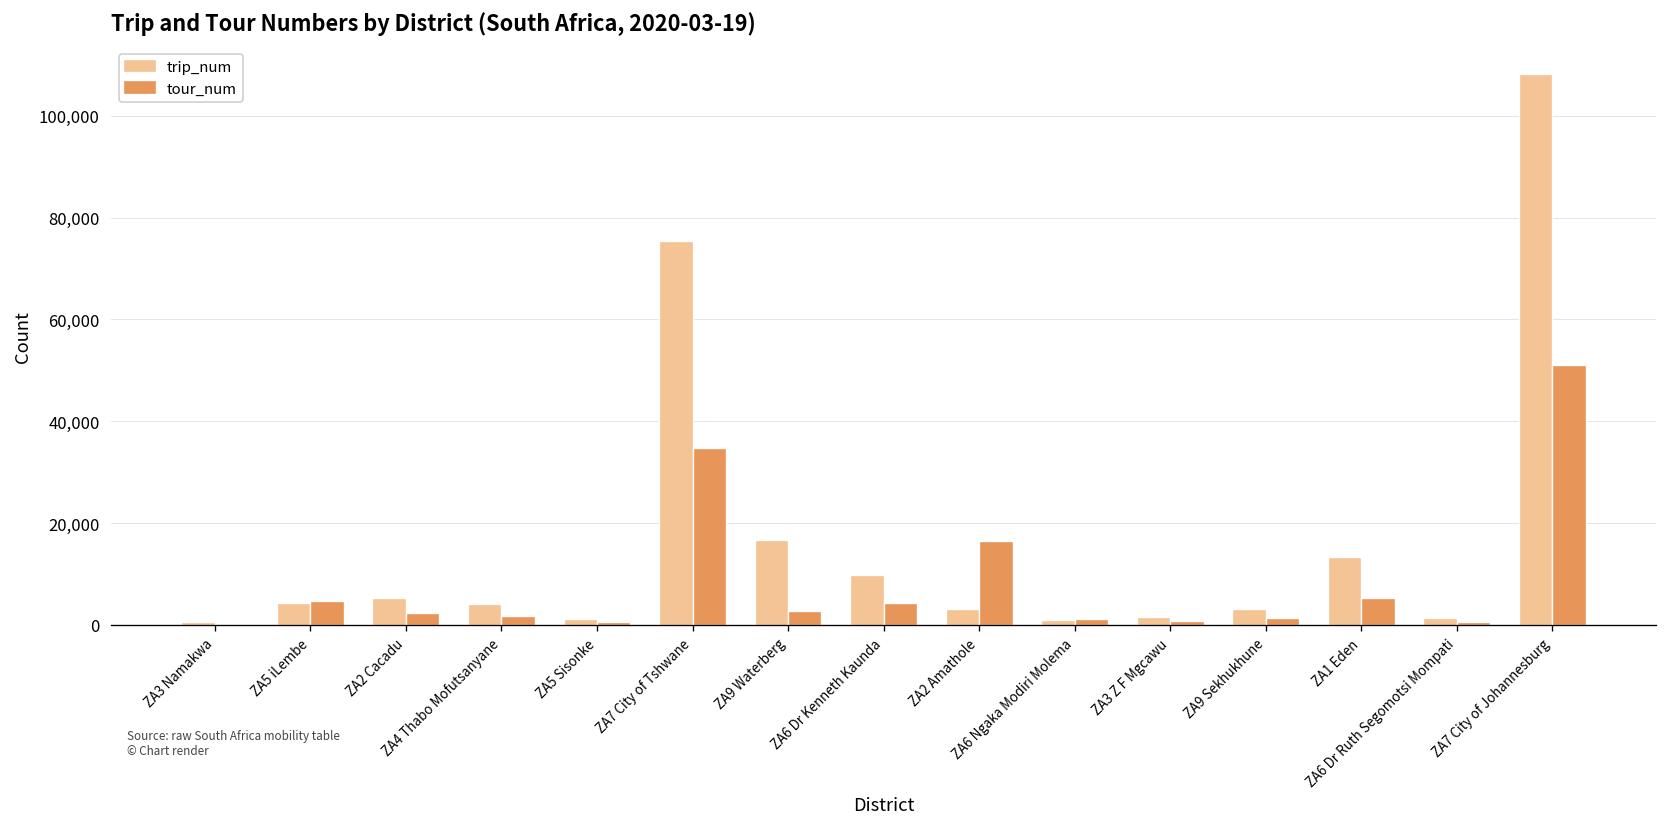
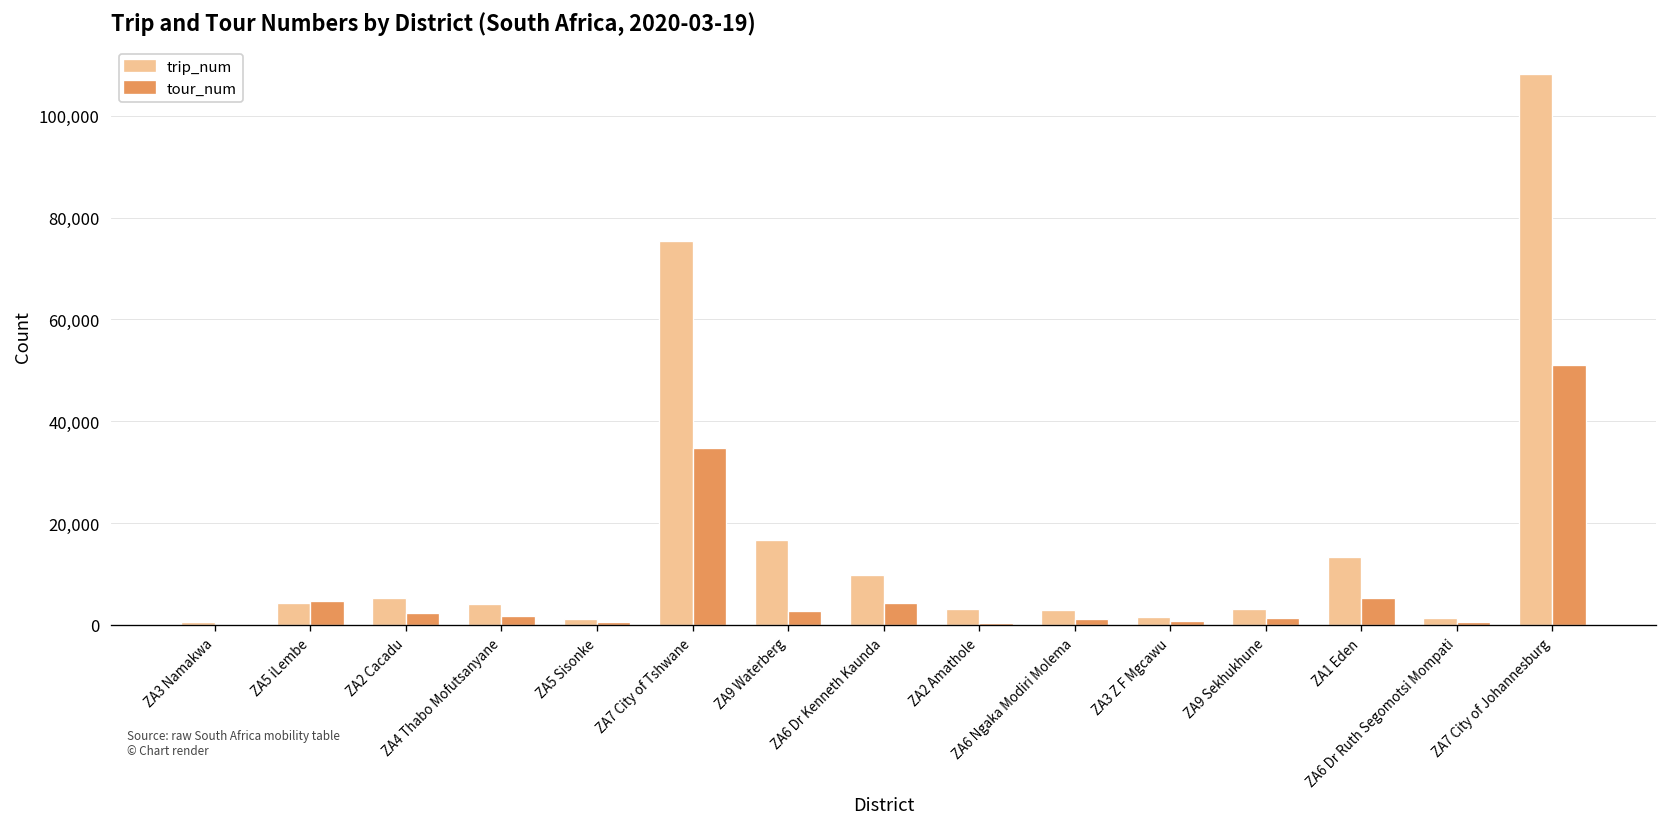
  {
    "trip_num": {
      "ZA5 iLembe": "4,000",
      "ZA2 Cacadu": "5,000",
      "ZA4 Thabo Mofutsanyane": "4,000",
      "ZA5 Sisonke": "1,000",
      "ZA7 City of Tshwane": "75,000",
      "ZA9 Waterberg": "17,000",
      "ZA6 Dr Kenneth Kaunda": "10,000",
      "ZA2 Amathole": "3,000",
-     "ZA6 Ngaka Modiri Molema": "1,000",
+     "ZA6 Ngaka Modiri Molema": "3,000",
      "ZA3 Z F Mgcawu": "2,000",
      "ZA9 Sekhukhune": "3,000",
      "ZA1 Eden": "13,000",
      "ZA6 Dr Ruth Segomotsi Mompati": "1,000",
      "ZA7 City of Johannesburg": "108,000"
    },
    "tour_num": {
      "ZA5 iLembe": "5,000",
      "ZA2 Cacadu": "2,000",
      "ZA4 Thabo Mofutsanyane": "2,000",
      "ZA7 City of Tshwane": "35,000",
      "ZA9 Waterberg": "3,000",
      "ZA6 Dr Kenneth Kaunda": "4,000",
-     "ZA2 Amathole": "16,000",
+     "ZA2 Amathole": "0",
      "ZA6 Ngaka Modiri Molema": "1,000",
      "ZA3 Z F Mgcawu": "1,000",
      "ZA9 Sekhukhune": "1,000",
      "ZA1 Eden": "5,000",
      "ZA6 Dr Ruth Segomotsi Mompati": "1,000",
      "ZA7 City of Johannesburg": "51,000"
    }
  }
